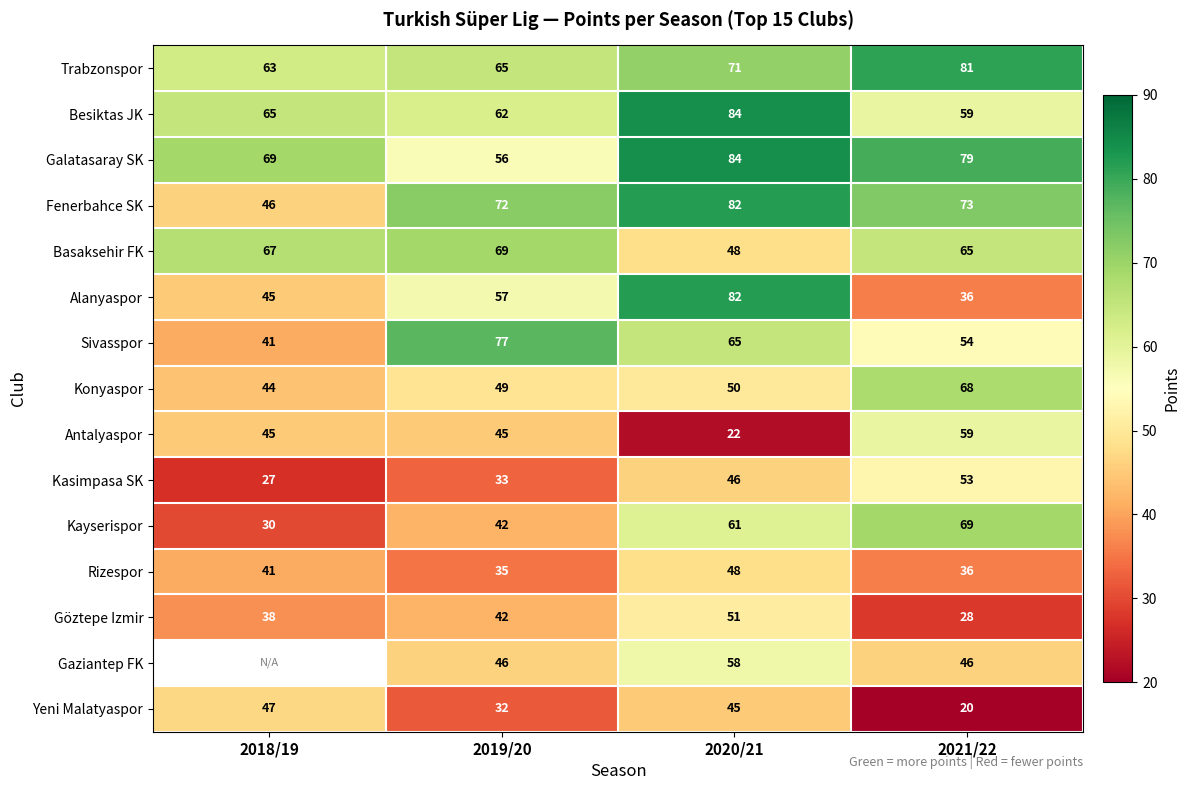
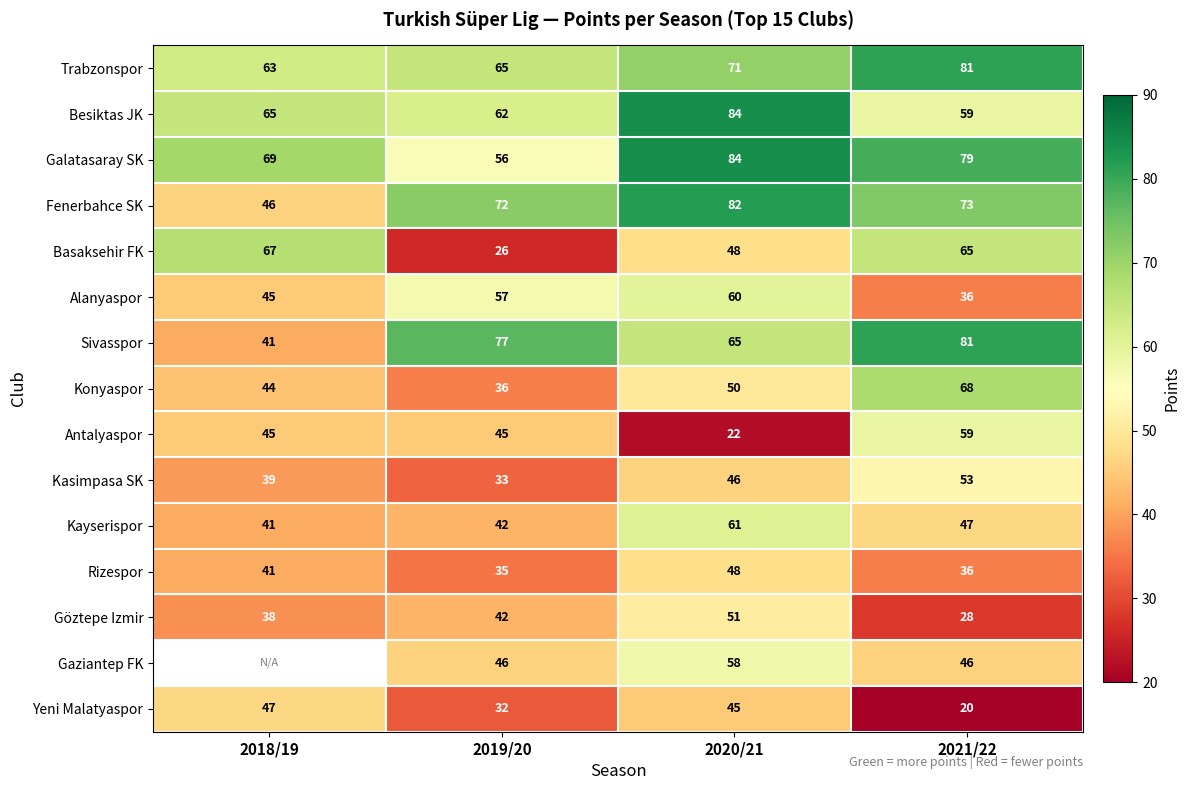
  {
    "Trabzonspor": {
      "2018/19": 63,
      "2019/20": 65,
      "2020/21": 71,
      "2021/22": 81
    },
    "Besiktas JK": {
      "2018/19": 65,
      "2019/20": 62,
      "2020/21": 84,
      "2021/22": 59
    },
    "Galatasaray SK": {
      "2018/19": 69,
      "2019/20": 56,
      "2020/21": 84,
      "2021/22": 79
    },
    "Fenerbahce SK": {
      "2018/19": 46,
      "2019/20": 72,
      "2020/21": 82,
      "2021/22": 73
    },
    "Basaksehir FK": {
      "2018/19": 67,
-     "2019/20": 69,
+     "2019/20": 26,
      "2020/21": 48,
      "2021/22": 65
    },
    "Alanyaspor": {
      "2018/19": 45,
      "2019/20": 57,
-     "2020/21": 82,
+     "2020/21": 60,
      "2021/22": 36
    },
    "Sivasspor": {
      "2018/19": 41,
      "2019/20": 77,
      "2020/21": 65,
-     "2021/22": 54
+     "2021/22": 81
    },
    "Konyaspor": {
      "2018/19": 44,
-     "2019/20": 49,
+     "2019/20": 36,
      "2020/21": 50,
      "2021/22": 68
    },
    "Antalyaspor": {
      "2018/19": 45,
      "2019/20": 45,
      "2020/21": 22,
      "2021/22": 59
    },
    "Kasimpasa SK": {
-     "2018/19": 27,
+     "2018/19": 39,
      "2019/20": 33,
      "2020/21": 46,
      "2021/22": 53
    },
    "Kayserispor": {
-     "2018/19": 30,
+     "2018/19": 41,
      "2019/20": 42,
      "2020/21": 61,
-     "2021/22": 69
+     "2021/22": 47
    },
    "Rizespor": {
      "2018/19": 41,
      "2019/20": 35,
      "2020/21": 48,
      "2021/22": 36
    },
    "Göztepe Izmir": {
      "2018/19": 38,
      "2019/20": 42,
      "2020/21": 51,
      "2021/22": 28
    },
    "Gaziantep FK": {
      "2019/20": 46,
      "2020/21": 58,
      "2021/22": 46
    },
    "Yeni Malatyaspor": {
      "2018/19": 47,
      "2019/20": 32,
      "2020/21": 45,
      "2021/22": 20
    }
  }
